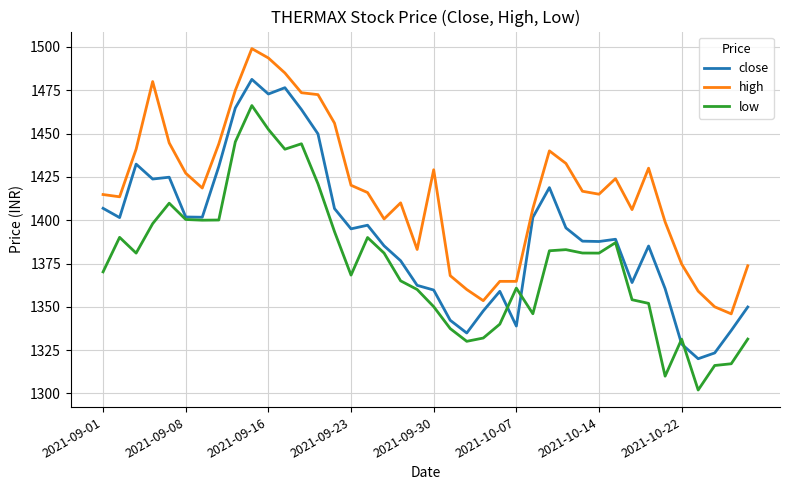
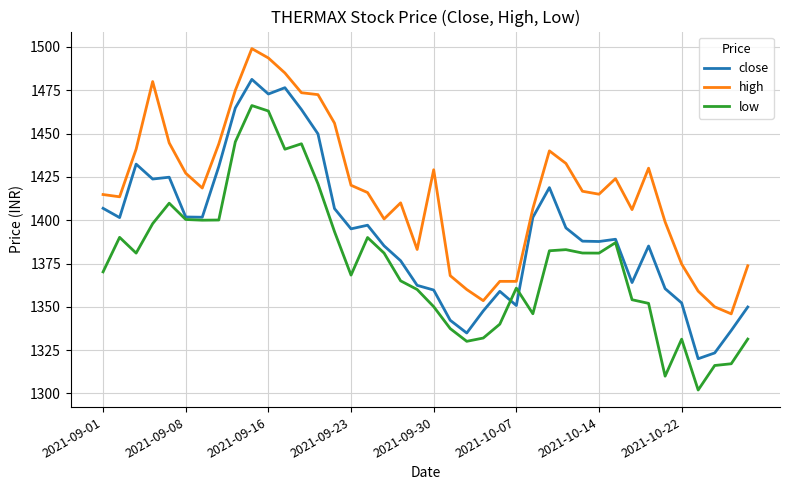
  {
    "close": {
      "2021-09-01": 1407,
      "2021-09-16": 1473,
      "2021-09-23": 1395,
      "2021-09-30": 1360,
-     "2021-10-07": 1339,
+     "2021-10-07": 1351,
      "2021-10-14": 1388,
-     "2021-10-22": 1329
+     "2021-10-22": 1352
    },
    "high": {
      "2021-09-01": 1415,
      "2021-09-08": 1427,
      "2021-09-16": 1494,
      "2021-09-23": 1420,
      "2021-09-30": 1429,
      "2021-10-07": 1365,
      "2021-10-14": 1415,
      "2021-10-22": 1375
    },
    "low": {
      "2021-09-01": 1370,
-     "2021-09-16": 1452,
+     "2021-09-16": 1463,
      "2021-09-23": 1368,
      "2021-09-30": 1350,
      "2021-10-07": 1361,
      "2021-10-14": 1381,
      "2021-10-22": 1331
    }
  }
